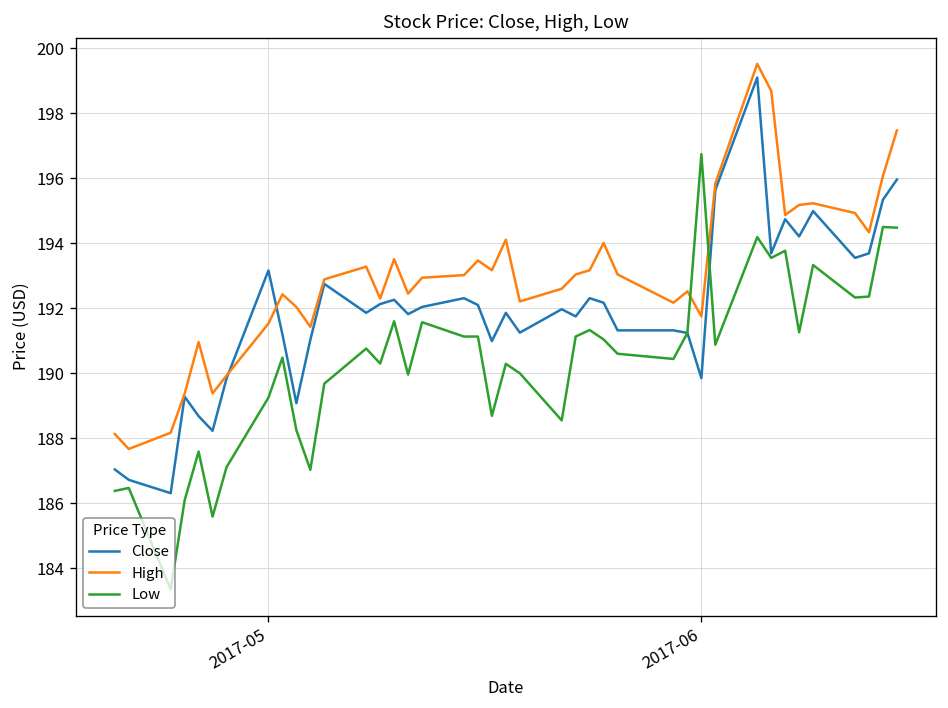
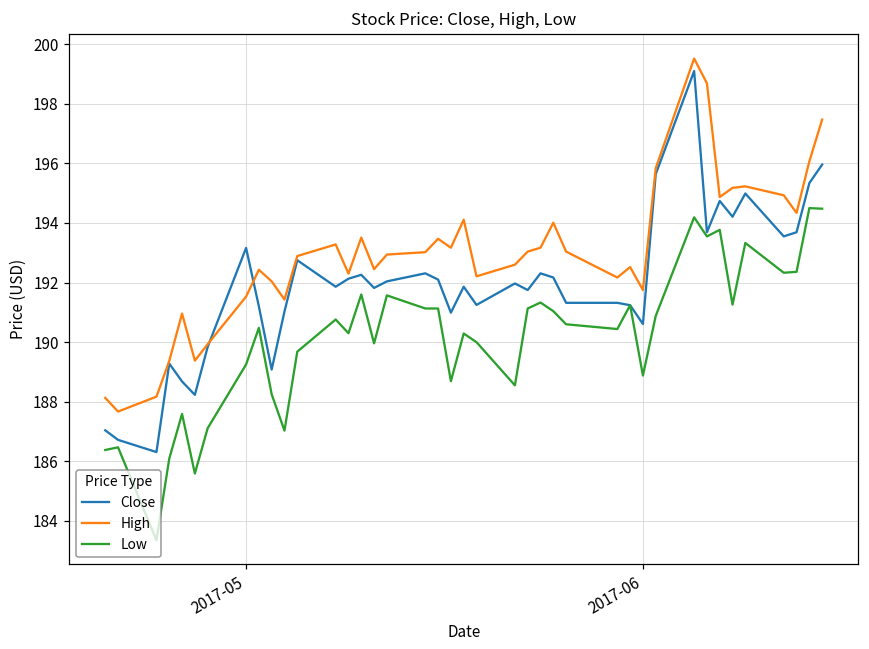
  {
    "Close": {
      "2017-05": 193.2,
-     "2017-06": 189.8
+     "2017-06": 190.6
    },
    "High": {
      "2017-05": 191.5,
      "2017-06": 191.8
    },
    "Low": {
      "2017-05": 189.3,
-     "2017-06": 196.7
+     "2017-06": 188.9
    }
  }
